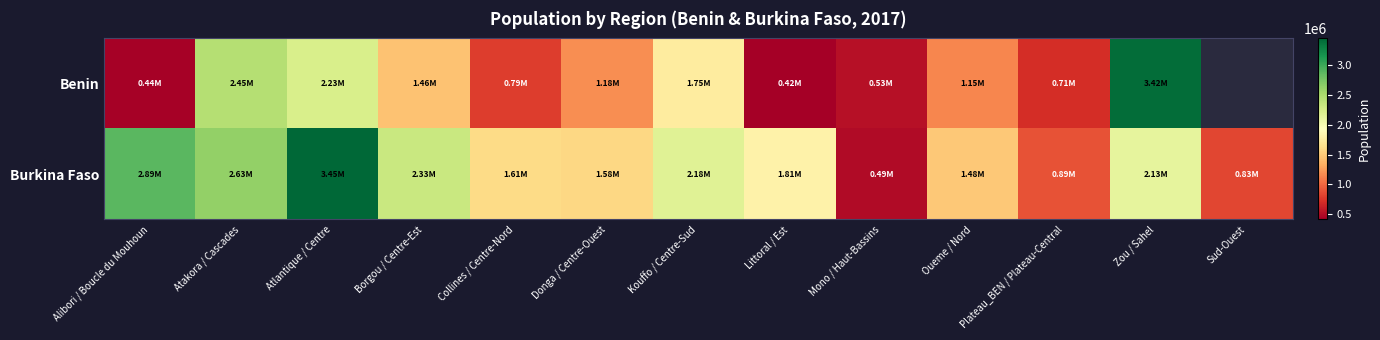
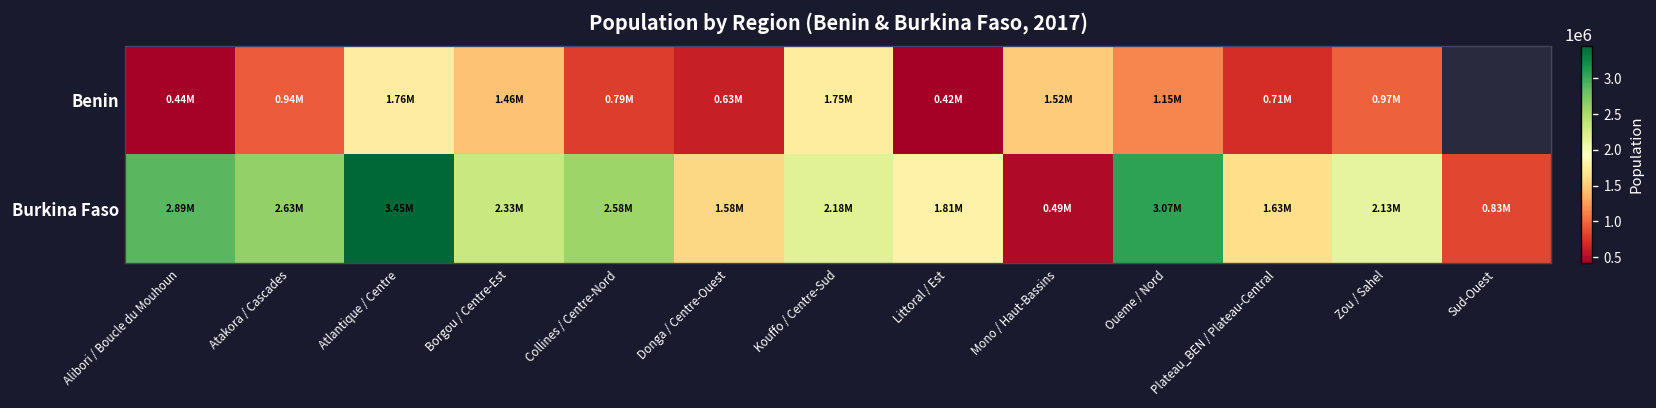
  {
    "Benin": {
      "Alibori / Boucle du Mouhoun": "0.44M",
-     "Atakora / Cascades": "2.45M",
-     "Atlantique / Centre": "2.23M",
+     "Atakora / Cascades": "0.94M",
+     "Atlantique / Centre": "1.76M",
      "Borgou / Centre-Est": "1.46M",
      "Collines / Centre-Nord": "0.79M",
-     "Donga / Centre-Ouest": "1.18M",
+     "Donga / Centre-Ouest": "0.63M",
      "Kouffo / Centre-Sud": "1.75M",
      "Littoral / Est": "0.42M",
-     "Mono / Haut-Bassins": "0.53M",
+     "Mono / Haut-Bassins": "1.52M",
      "Oueme / Nord": "1.15M",
      "Plateau_BEN / Plateau-Central": "0.71M",
-     "Zou / Sahel": "3.42M"
+     "Zou / Sahel": "0.97M"
    },
    "Burkina Faso": {
      "Alibori / Boucle du Mouhoun": "2.89M",
      "Atakora / Cascades": "2.63M",
      "Atlantique / Centre": "3.45M",
      "Borgou / Centre-Est": "2.33M",
-     "Collines / Centre-Nord": "1.61M",
+     "Collines / Centre-Nord": "2.58M",
      "Donga / Centre-Ouest": "1.58M",
      "Kouffo / Centre-Sud": "2.18M",
      "Littoral / Est": "1.81M",
      "Mono / Haut-Bassins": "0.49M",
-     "Oueme / Nord": "1.48M",
-     "Plateau_BEN / Plateau-Central": "0.89M",
+     "Oueme / Nord": "3.07M",
+     "Plateau_BEN / Plateau-Central": "1.63M",
      "Zou / Sahel": "2.13M",
      "Sud-Ouest": "0.83M"
    }
  }
